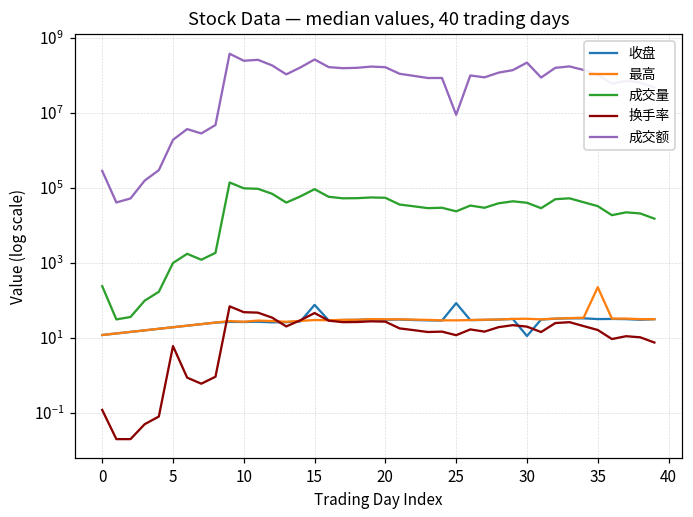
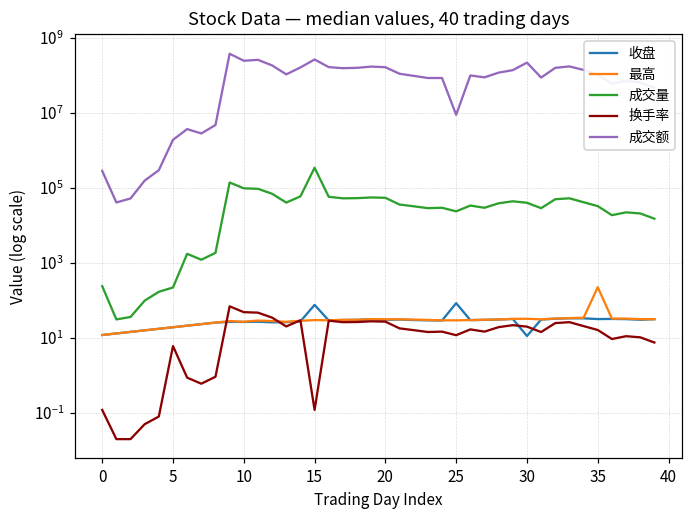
  {
    "收盘": {
      "15": 80,
      "25": 80,
      "30": 11,
      "35": 30
    },
    "最高": {
      "15": 30,
      "25": 30,
      "30": 30,
      "35": 200
    },
    "成交量": {
      "0": 200,
-     "5": 1000,
+     "5": 200,
      "10": 100000,
-     "15": 90000,
+     "15": 300000,
      "20": 50000,
      "25": 20000,
      "30": 40000,
      "35": 30000
    },
    "换手率": {
      "0": 0.12,
      "5": 6,
      "10": 50,
-     "15": 50,
+     "15": 0.12,
      "25": 12,
      "30": 20,
      "35": 20
    },
    "成交额": {
      "0": 300000,
      "5": 2000000,
      "10": 200000000,
      "15": 300000000,
      "20": 200000000,
      "25": 9000000,
      "30": 200000000
    }
  }
